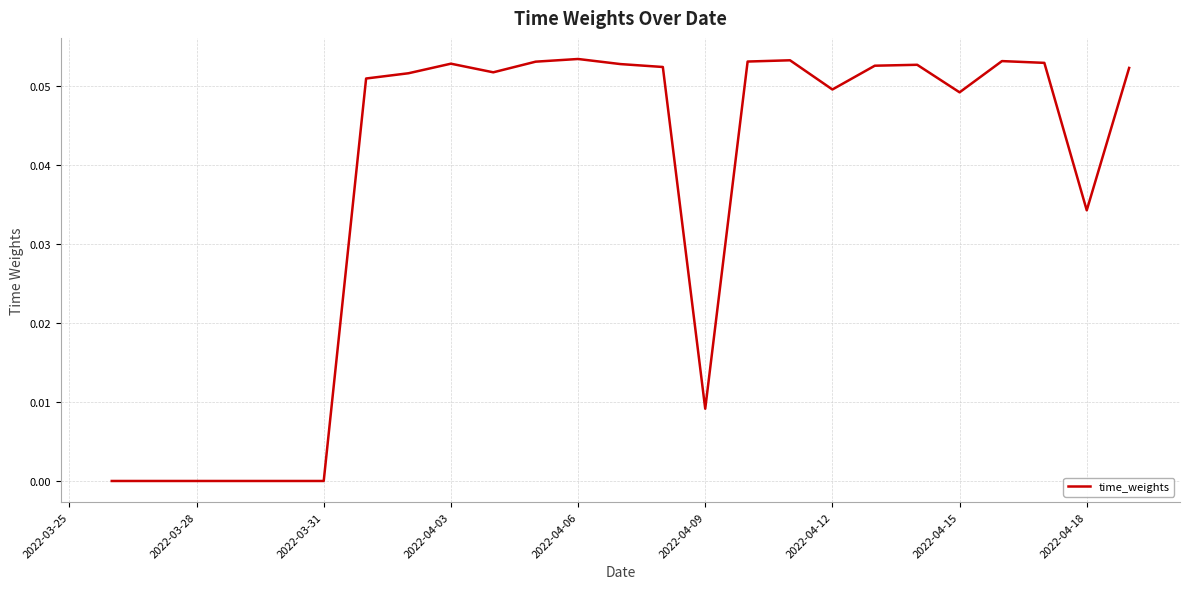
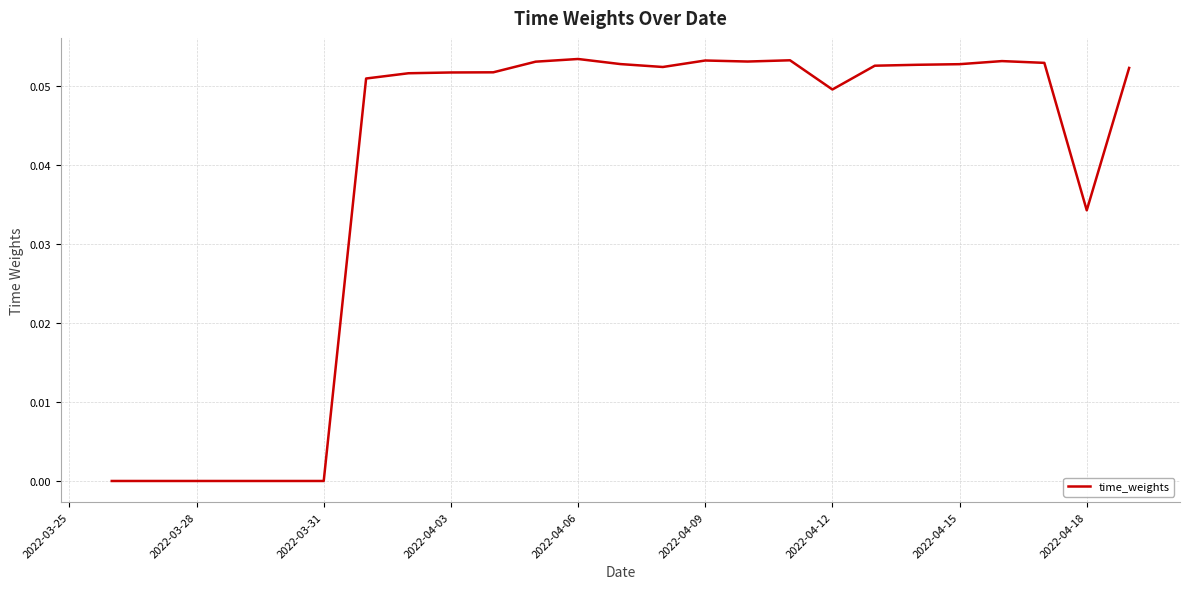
  {
    "2022-03-28": 0.000,
    "2022-03-31": 0.000,
-   "2022-04-03": 0.053,
+   "2022-04-03": 0.052,
    "2022-04-06": 0.053,
-   "2022-04-09": 0.009,
+   "2022-04-09": 0.053,
    "2022-04-12": 0.050,
-   "2022-04-15": 0.049,
+   "2022-04-15": 0.053,
    "2022-04-18": 0.034
  }
